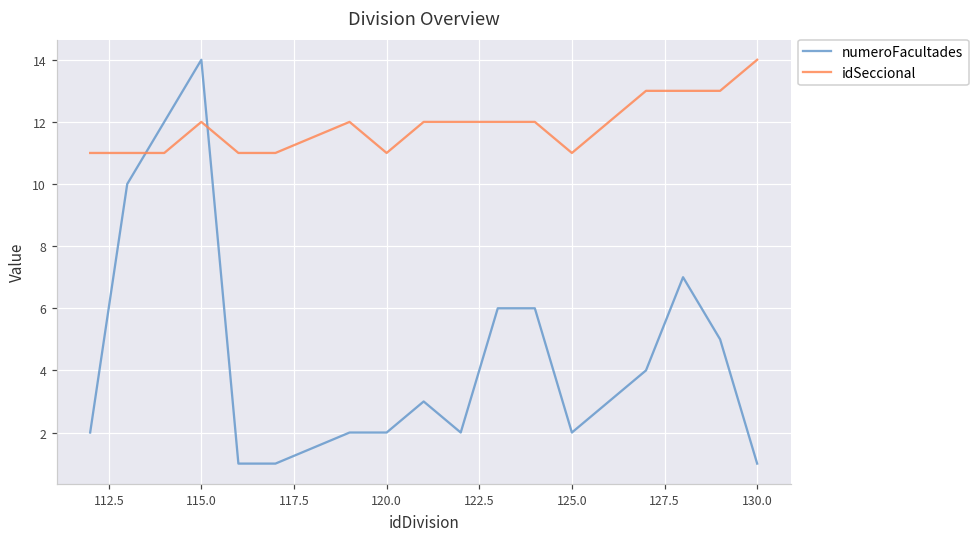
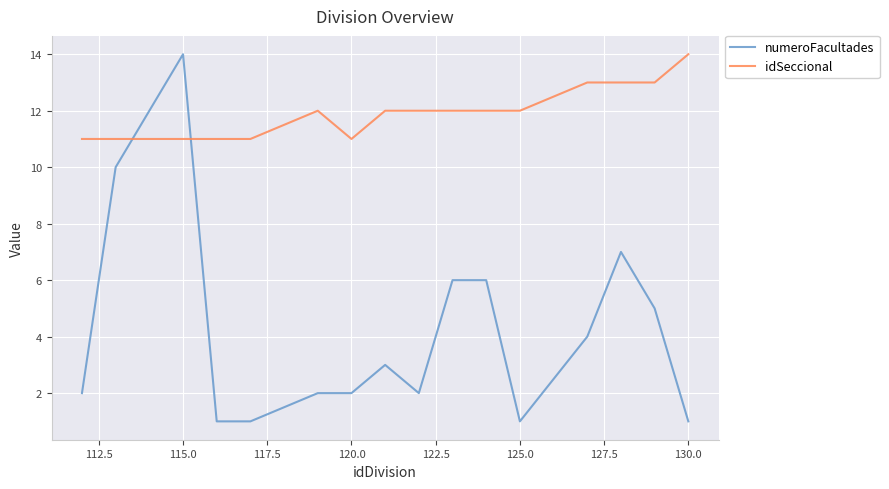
  {
    "numeroFacultades": {
      "115.0": 14,
      "120.0": 2,
-     "125.0": 2,
+     "125.0": 1,
      "130.0": 1
    },
    "idSeccional": {
-     "115.0": 12,
+     "115.0": 11,
      "120.0": 11,
-     "125.0": 11,
+     "125.0": 12,
      "130.0": 14
    }
  }
